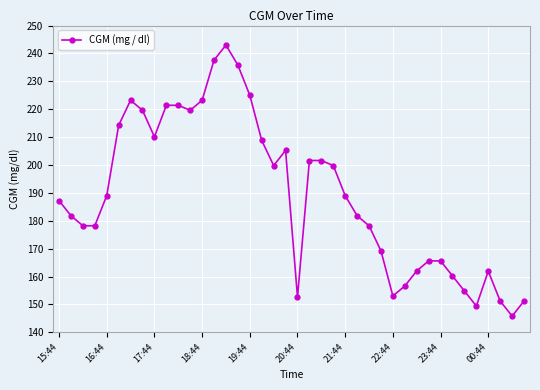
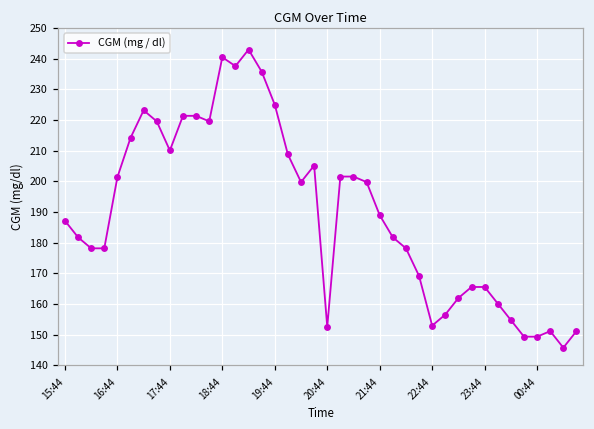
  {
    "15:44": 187,
-   "16:44": 189,
+   "16:44": 201,
    "17:44": 210,
-   "18:44": 223,
+   "18:44": 241,
    "19:44": 225,
    "20:44": 153,
    "21:44": 189,
    "22:44": 153,
    "23:44": 166,
-   "00:44": 162
+   "00:44": 149
  }
